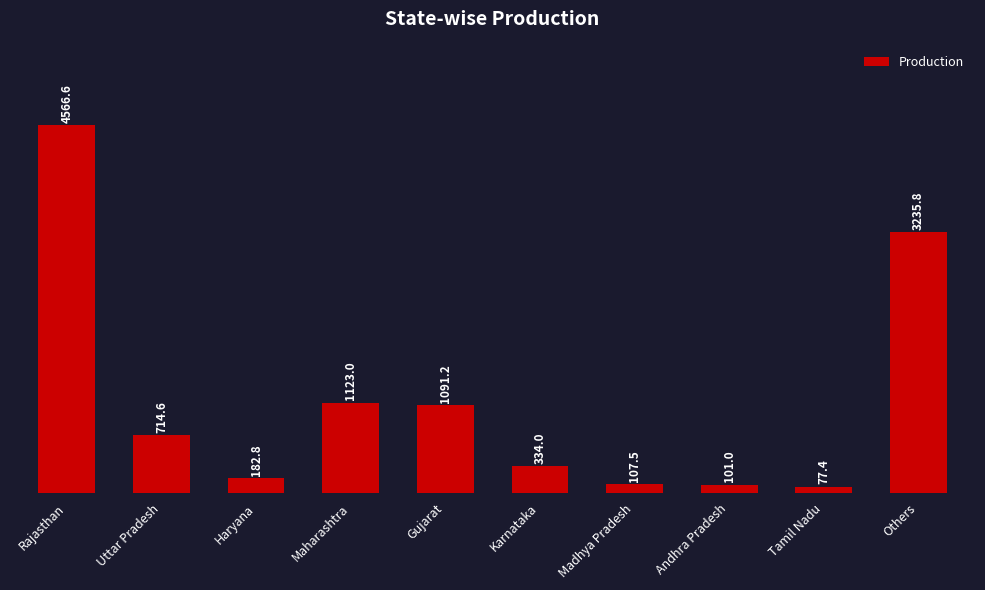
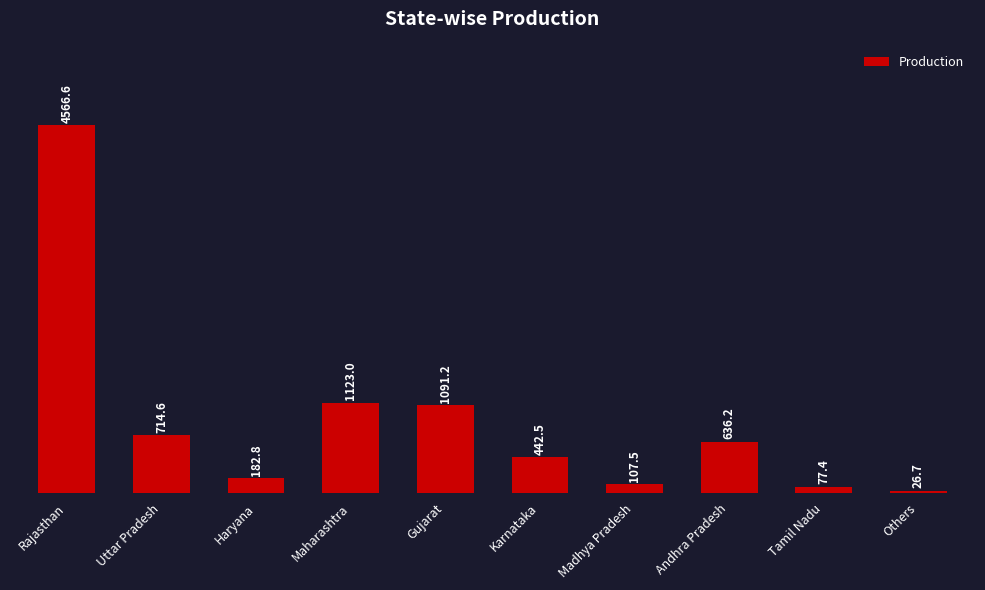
  {
    "Rajasthan": 4566.6,
    "Uttar Pradesh": 714.6,
    "Haryana": 182.8,
    "Maharashtra": 1123.0,
    "Gujarat": 1091.2,
-   "Karnataka": 334.0,
+   "Karnataka": 442.5,
    "Madhya Pradesh": 107.5,
-   "Andhra Pradesh": 101.0,
+   "Andhra Pradesh": 636.2,
    "Tamil Nadu": 77.4,
-   "Others": 3235.8
+   "Others": 26.7
  }
